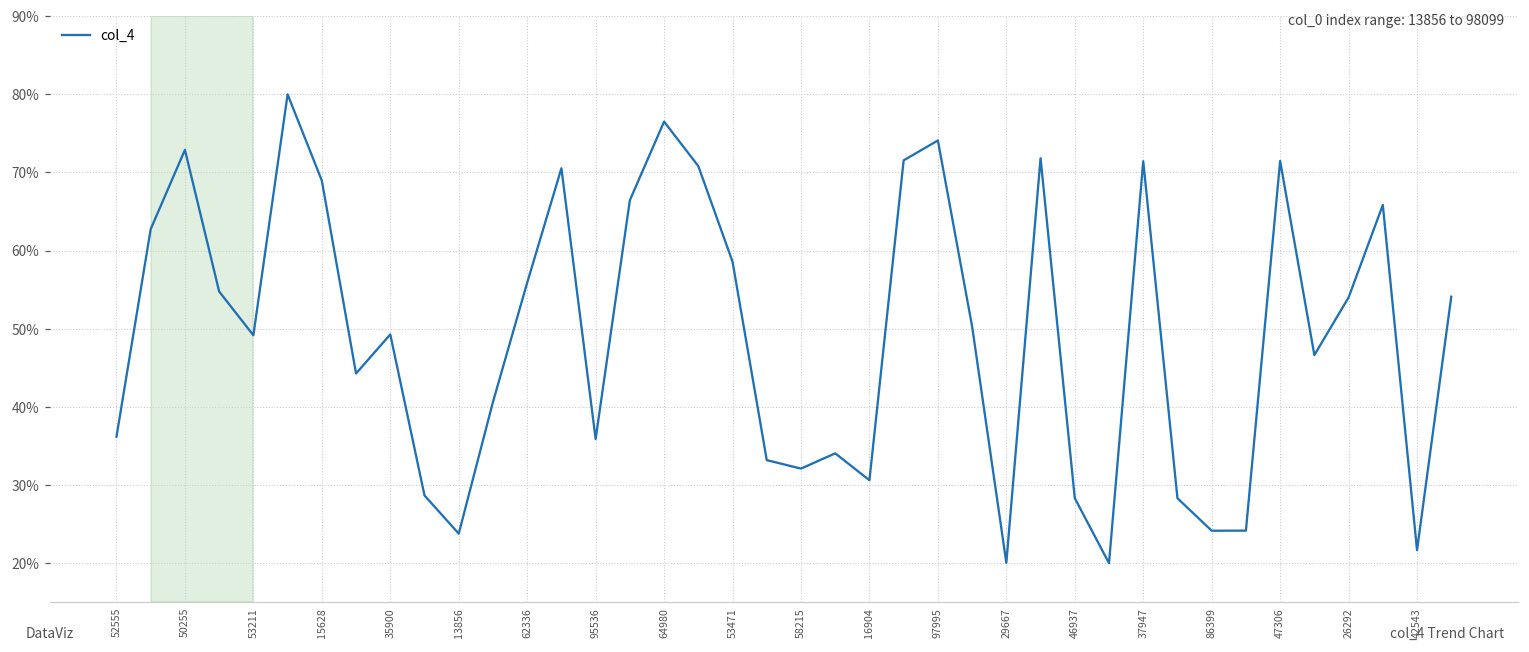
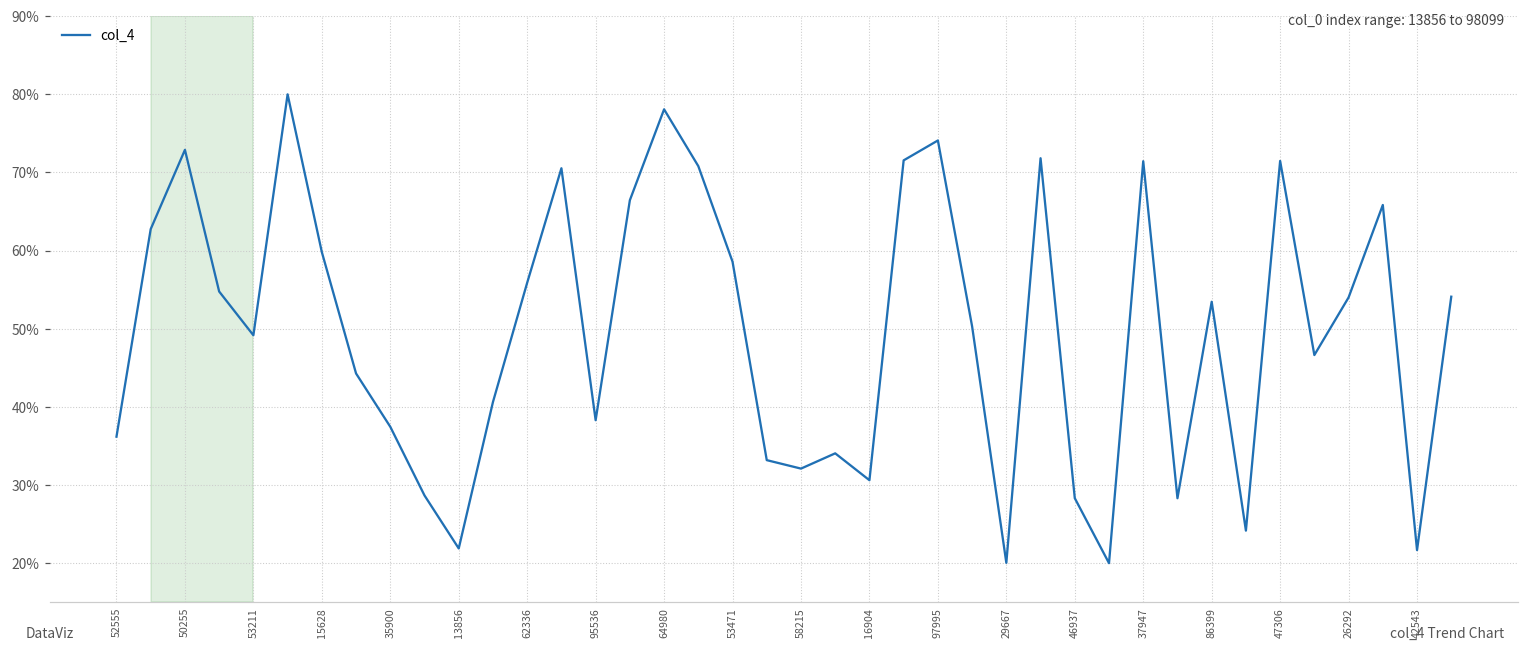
  {
    "52555": "36%",
    "50255": "73%",
    "53211": "49%",
-   "15628": "69%",
-   "35900": "49%",
-   "13856": "24%",
+   "15628": "60%",
+   "35900": "37%",
+   "13856": "22%",
    "62336": "56%",
-   "95536": "36%",
-   "64980": "77%",
+   "95536": "38%",
+   "64980": "78%",
    "53471": "59%",
    "58215": "32%",
    "16904": "31%",
    "97995": "74%",
    "29667": "20%",
    "46937": "28%",
    "37947": "71%",
-   "86399": "24%",
+   "86399": "53%",
    "47306": "71%",
    "26292": "54%",
    "42543": "22%"
  }
